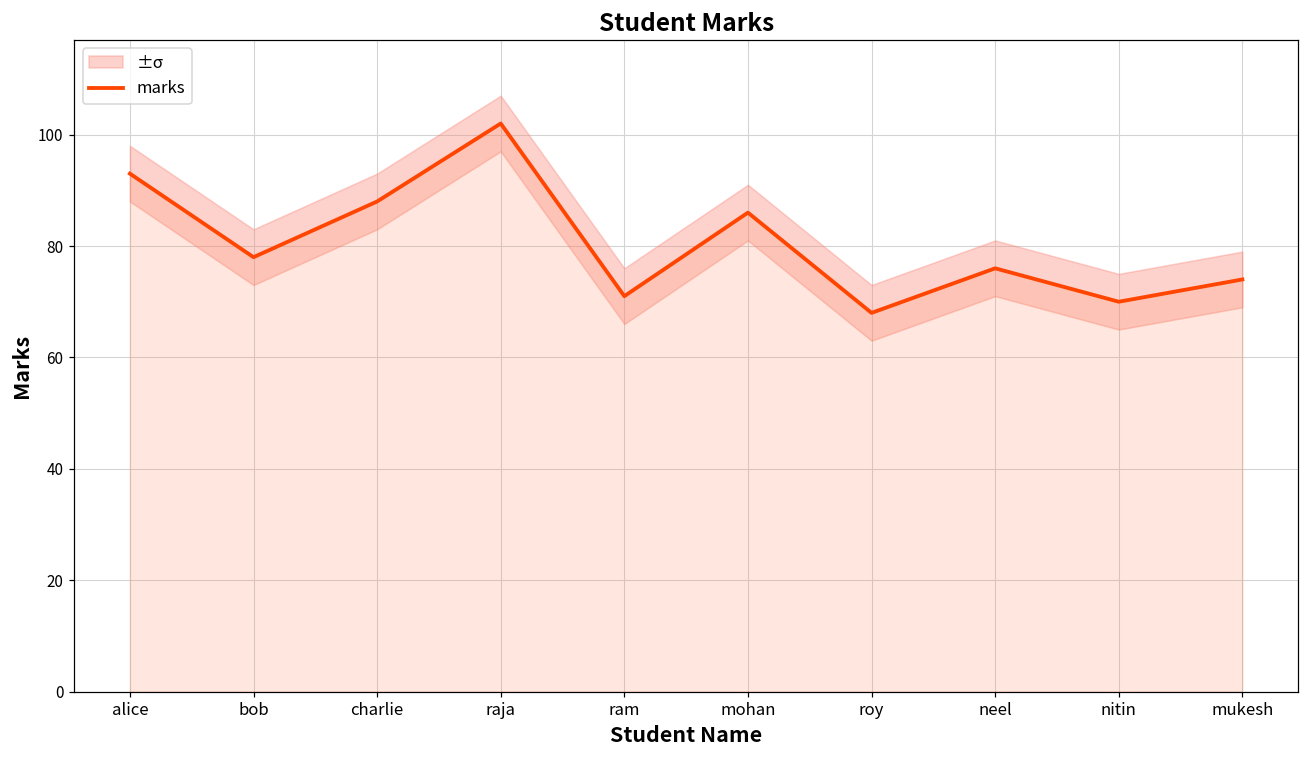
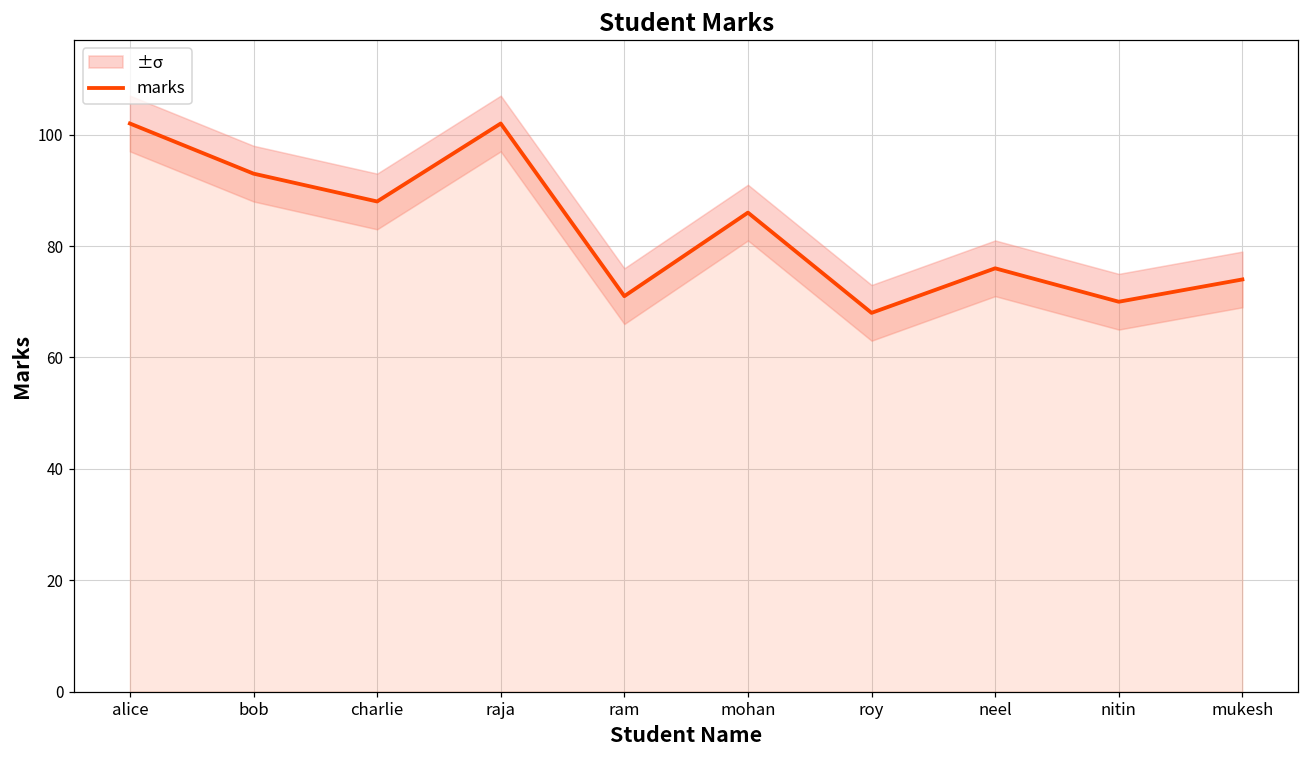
  {
    "marks": {
-     "alice": 93,
-     "bob": 78,
+     "alice": 102,
+     "bob": 93,
      "charlie": 88,
      "raja": 102,
      "ram": 71,
      "mohan": 86,
      "roy": 68,
      "neel": 76,
      "nitin": 70,
      "mukesh": 74
    }
  }
